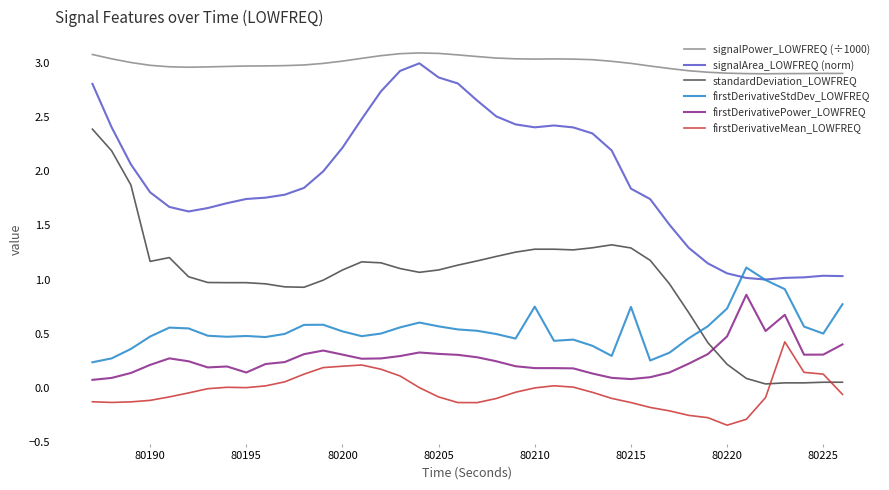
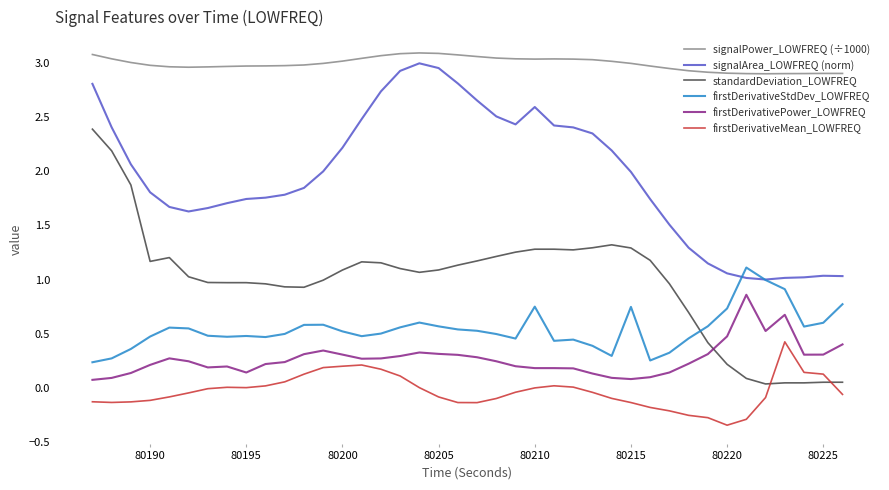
  {
    "signalPower_LOWFREQ (÷1000)": {
      "80190": 2.98,
      "80195": 2.97,
      "80200": 3.02,
      "80205": 3.09,
      "80210": 3.04,
      "80215": 3.00,
      "80220": 2.91,
      "80225": 2.91
    },
    "signalArea_LOWFREQ (norm)": {
      "80190": 1.81,
      "80195": 1.75,
      "80200": 2.22,
-     "80205": 2.87,
-     "80210": 2.41,
-     "80215": 1.84,
+     "80205": 2.96,
+     "80210": 2.60,
+     "80215": 2.00,
      "80220": 1.06,
      "80225": 1.03
    },
    "standardDeviation_LOWFREQ": {
      "80190": 1.17,
      "80195": 0.97,
      "80200": 1.09,
      "80205": 1.09,
      "80210": 1.28,
      "80215": 1.29,
      "80220": 0.22,
      "80225": 0.05
    },
    "firstDerivativeStdDev_LOWFREQ": {
      "80190": 0.47,
      "80195": 0.5,
      "80200": 0.5,
      "80205": 0.57,
      "80210": 0.75,
      "80215": 0.75,
      "80220": 0.73,
-     "80225": 0.5
+     "80225": 0.6
    },
    "firstDerivativePower_LOWFREQ": {
      "80190": 0.21,
      "80195": 0.14,
      "80200": 0.31,
      "80205": 0.31,
      "80210": 0.18,
      "80215": 0.08,
      "80220": 0.47,
      "80225": 0.31
    },
    "firstDerivativeMean_LOWFREQ": {
      "80190": -0.12,
      "80195": 0.00,
      "80200": 0.20,
      "80205": -0.09,
      "80210": 0.00,
      "80215": -0.14,
      "80220": -0.35,
      "80225": 0.13
    }
  }
